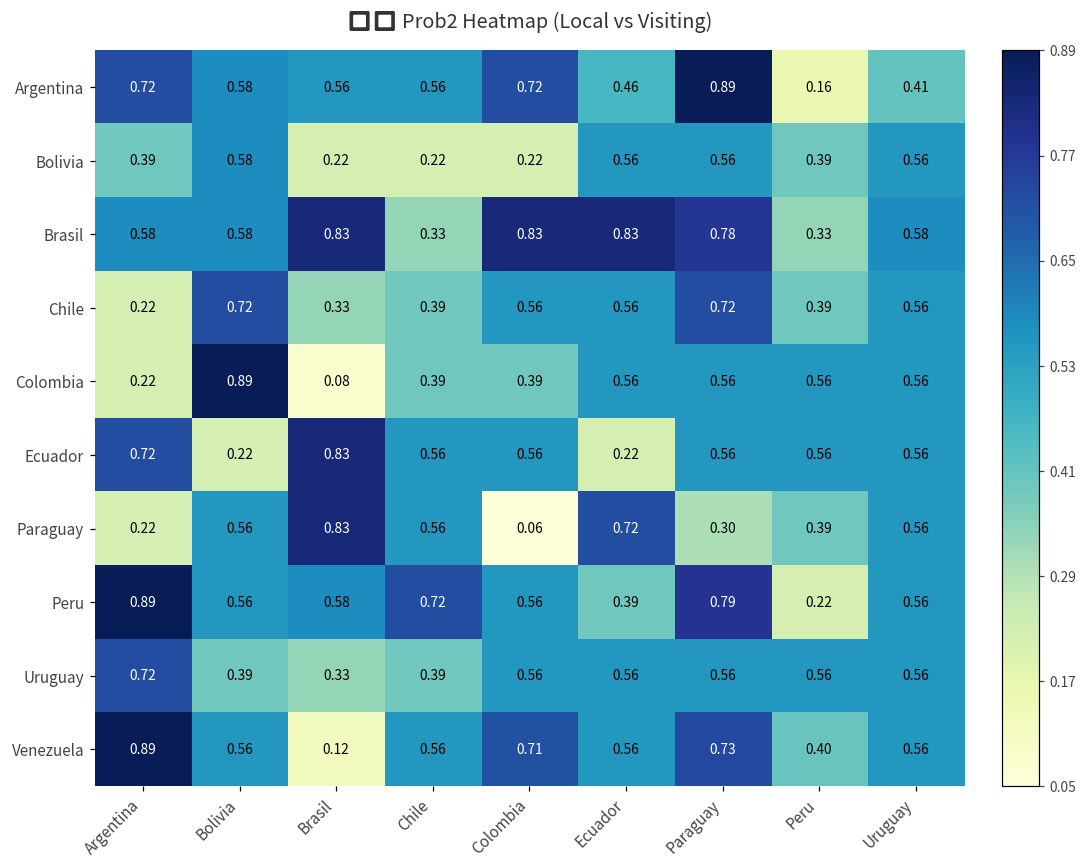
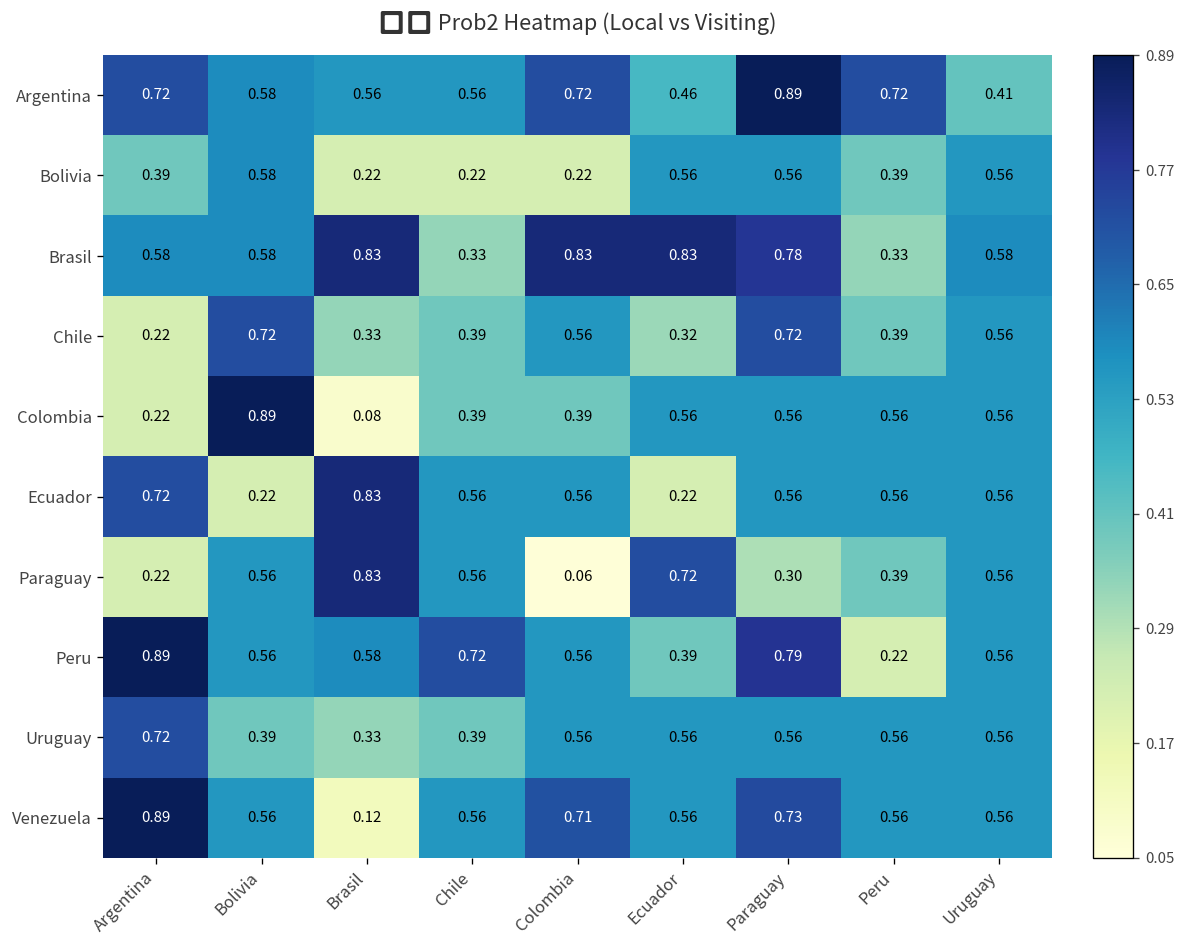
  {
    "Argentina": {
      "Argentina": 0.72,
      "Bolivia": 0.58,
      "Brasil": 0.56,
      "Chile": 0.56,
      "Colombia": 0.72,
      "Ecuador": 0.46,
      "Paraguay": 0.89,
-     "Peru": 0.16,
+     "Peru": 0.72,
      "Uruguay": 0.41
    },
    "Bolivia": {
      "Argentina": 0.39,
      "Bolivia": 0.58,
      "Brasil": 0.22,
      "Chile": 0.22,
      "Colombia": 0.22,
      "Ecuador": 0.56,
      "Paraguay": 0.56,
      "Peru": 0.39,
      "Uruguay": 0.56
    },
    "Brasil": {
      "Argentina": 0.58,
      "Bolivia": 0.58,
      "Brasil": 0.83,
      "Chile": 0.33,
      "Colombia": 0.83,
      "Ecuador": 0.83,
      "Paraguay": 0.78,
      "Peru": 0.33,
      "Uruguay": 0.58
    },
    "Chile": {
      "Argentina": 0.22,
      "Bolivia": 0.72,
      "Brasil": 0.33,
      "Chile": 0.39,
      "Colombia": 0.56,
-     "Ecuador": 0.56,
+     "Ecuador": 0.32,
      "Paraguay": 0.72,
      "Peru": 0.39,
      "Uruguay": 0.56
    },
    "Colombia": {
      "Argentina": 0.22,
      "Bolivia": 0.89,
      "Brasil": 0.08,
      "Chile": 0.39,
      "Colombia": 0.39,
      "Ecuador": 0.56,
      "Paraguay": 0.56,
      "Peru": 0.56,
      "Uruguay": 0.56
    },
    "Ecuador": {
      "Argentina": 0.72,
      "Bolivia": 0.22,
      "Brasil": 0.83,
      "Chile": 0.56,
      "Colombia": 0.56,
      "Ecuador": 0.22,
      "Paraguay": 0.56,
      "Peru": 0.56,
      "Uruguay": 0.56
    },
    "Paraguay": {
      "Argentina": 0.22,
      "Bolivia": 0.56,
      "Brasil": 0.83,
      "Chile": 0.56,
      "Colombia": 0.06,
      "Ecuador": 0.72,
      "Paraguay": 0.30,
      "Peru": 0.39,
      "Uruguay": 0.56
    },
    "Peru": {
      "Argentina": 0.89,
      "Bolivia": 0.56,
      "Brasil": 0.58,
      "Chile": 0.72,
      "Colombia": 0.56,
      "Ecuador": 0.39,
      "Paraguay": 0.79,
      "Peru": 0.22,
      "Uruguay": 0.56
    },
    "Uruguay": {
      "Argentina": 0.72,
      "Bolivia": 0.39,
      "Brasil": 0.33,
      "Chile": 0.39,
      "Colombia": 0.56,
      "Ecuador": 0.56,
      "Paraguay": 0.56,
      "Peru": 0.56,
      "Uruguay": 0.56
    },
    "Venezuela": {
      "Argentina": 0.89,
      "Bolivia": 0.56,
      "Brasil": 0.12,
      "Chile": 0.56,
      "Colombia": 0.71,
      "Ecuador": 0.56,
      "Paraguay": 0.73,
-     "Peru": 0.40,
+     "Peru": 0.56,
      "Uruguay": 0.56
    }
  }
